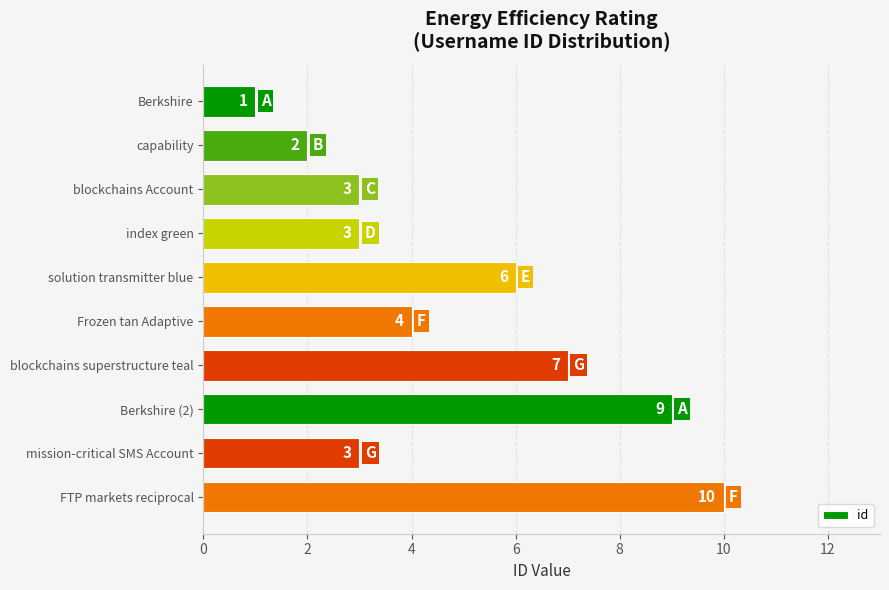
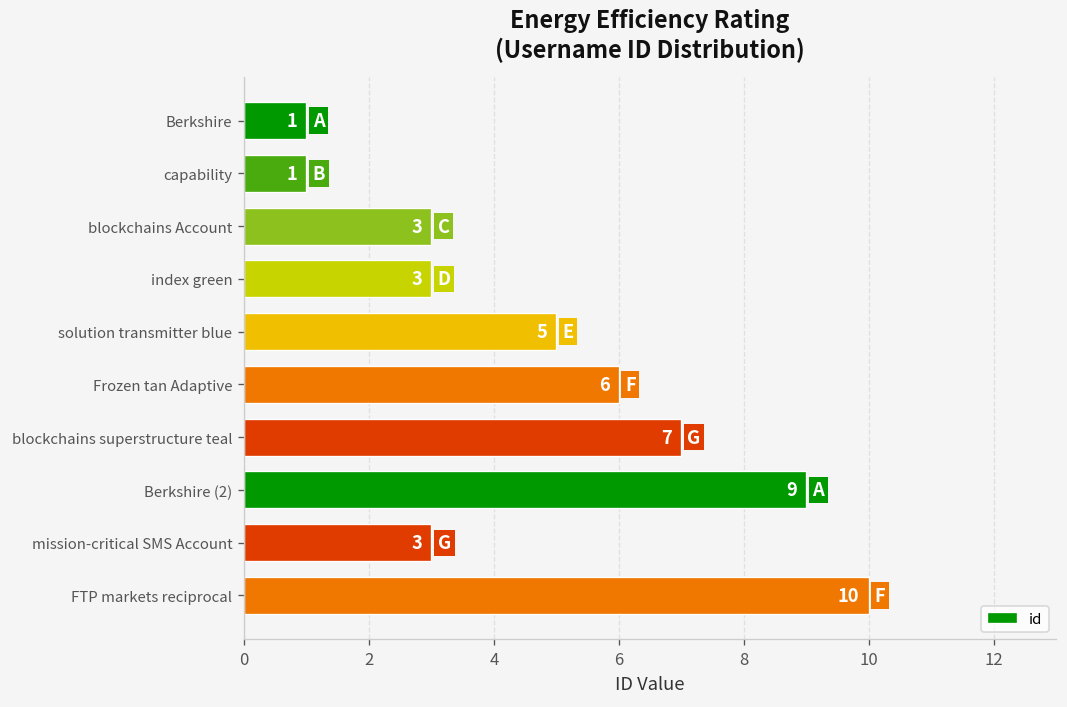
  {
    "Berkshire": 1,
-   "capability": 2,
+   "capability": 1,
    "blockchains Account": 3,
    "index green": 3,
-   "solution transmitter blue": 6,
-   "Frozen tan Adaptive": 4,
+   "solution transmitter blue": 5,
+   "Frozen tan Adaptive": 6,
    "blockchains superstructure teal": 7,
    "Berkshire (2)": 9,
    "mission-critical SMS Account": 3,
    "FTP markets reciprocal": 10
  }
